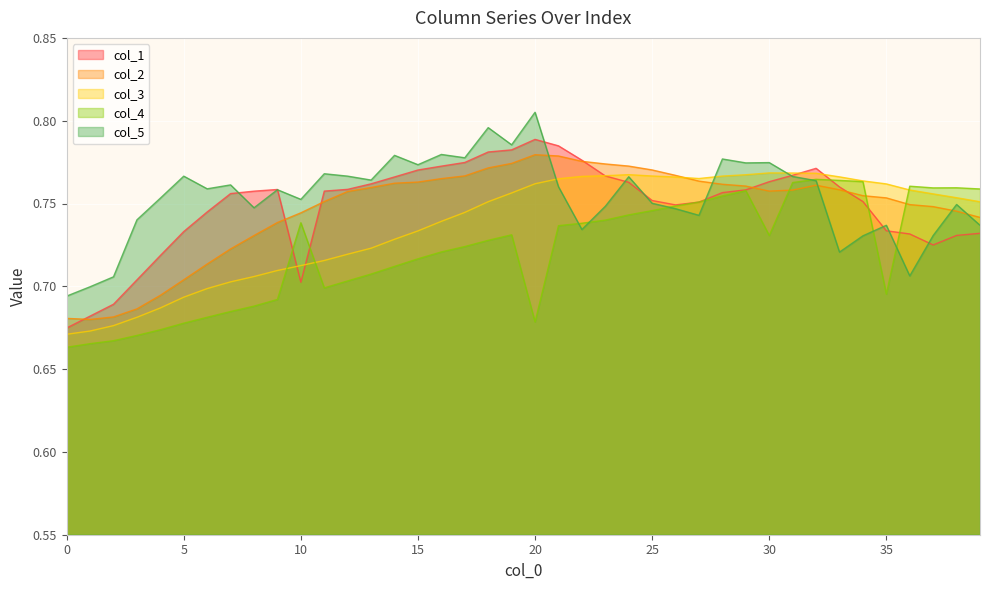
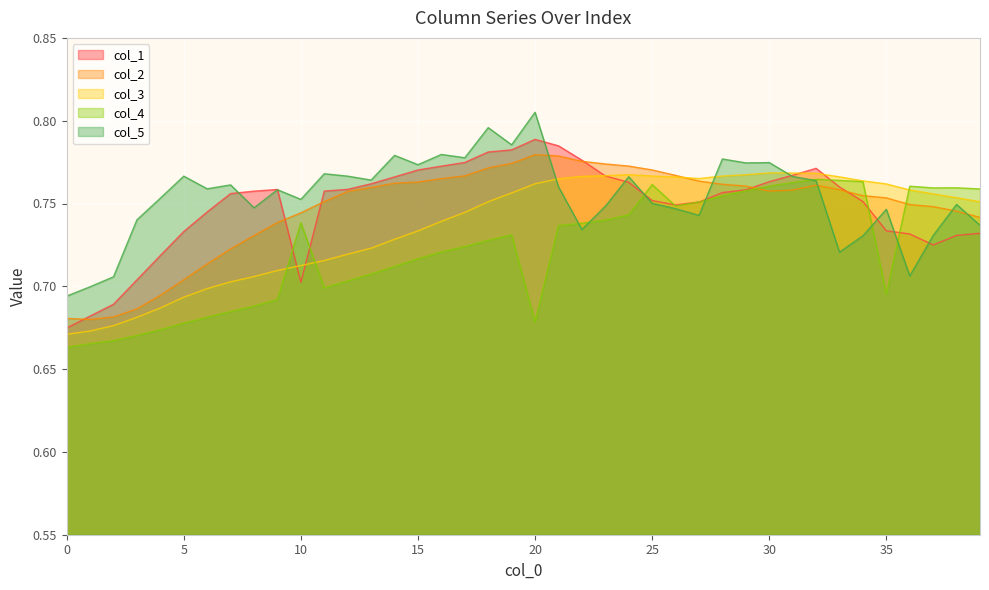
  {
    "col_1": {
      "0": 0.675,
      "5": 0.733,
      "10": 0.702,
      "15": 0.770,
      "20": 0.789,
      "25": 0.752,
      "30": 0.763,
      "35": 0.734
    },
    "col_4": {
      "0": 0.663,
      "5": 0.678,
      "10": 0.738,
      "15": 0.717,
      "20": 0.678,
-     "25": 0.746,
-     "30": 0.731,
+     "25": 0.761,
+     "30": 0.760,
      "35": 0.695
    },
    "col_5": {
      "0": 0.694,
      "5": 0.767,
      "10": 0.753,
      "15": 0.773,
      "20": 0.805,
      "25": 0.750,
      "30": 0.775,
-     "35": 0.737
+     "35": 0.747
    }
  }
